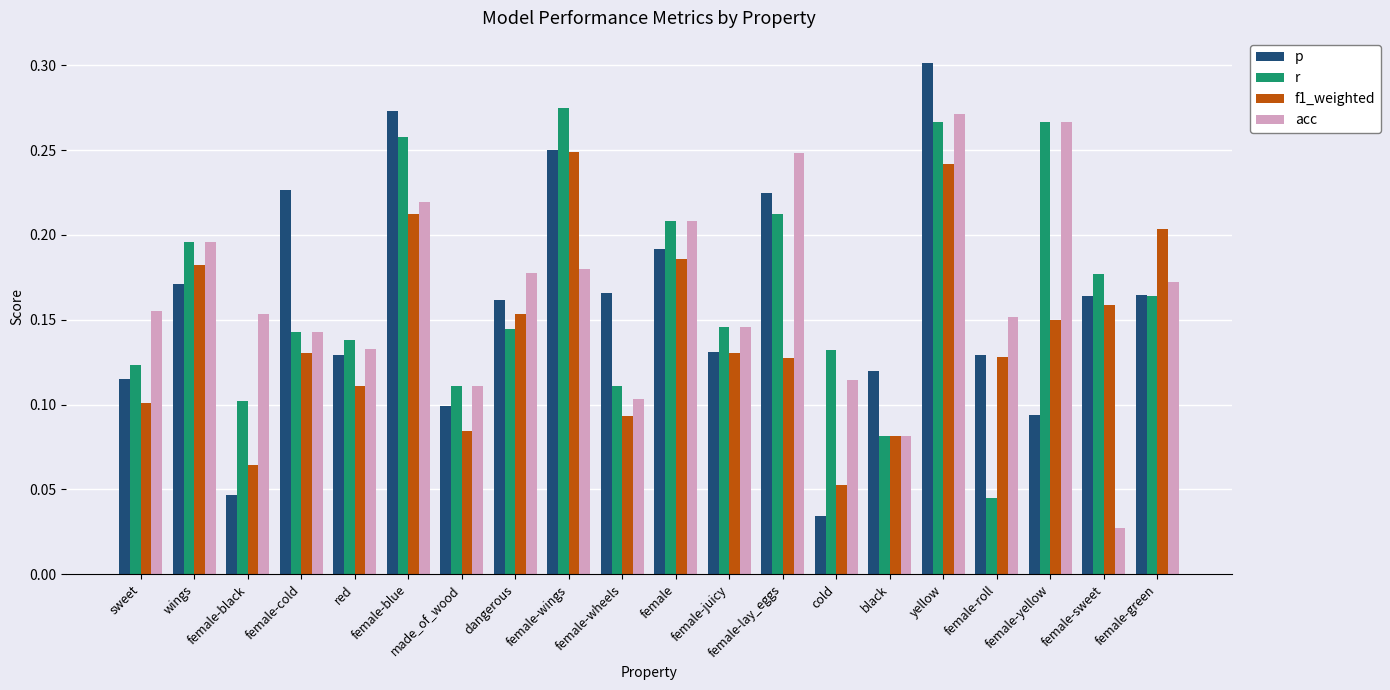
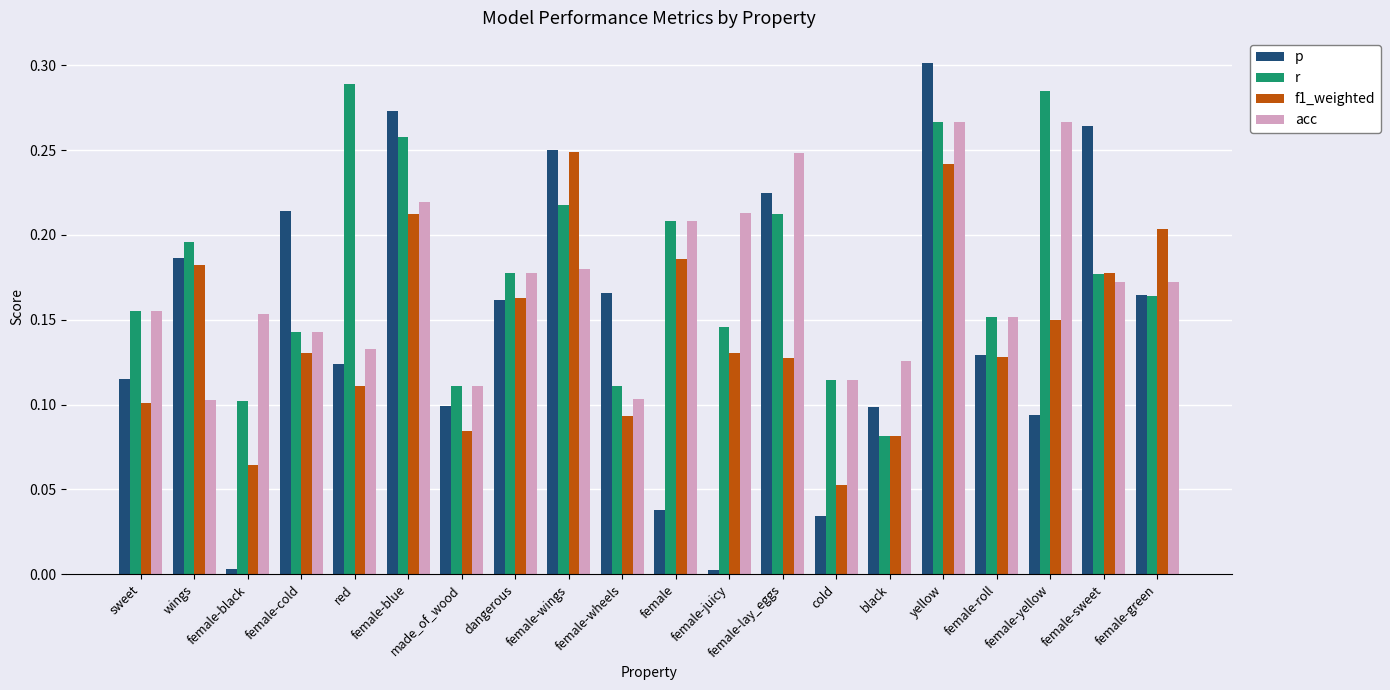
  {
    "p": {
      "sweet": 0.115,
-     "wings": 0.171,
-     "female-black": 0.047,
-     "female-cold": 0.227,
-     "red": 0.129,
+     "wings": 0.186,
+     "female-black": 0.003,
+     "female-cold": 0.214,
+     "red": 0.124,
      "female-blue": 0.273,
      "made_of_wood": 0.099,
      "dangerous": 0.161,
      "female-wings": 0.250,
      "female-wheels": 0.166,
-     "female": 0.192,
-     "female-juicy": 0.131,
+     "female": 0.038,
+     "female-juicy": 0.003,
      "female-lay_eggs": 0.225,
      "cold": 0.034,
-     "black": 0.120,
+     "black": 0.099,
      "yellow": 0.301,
      "female-roll": 0.129,
      "female-yellow": 0.094,
-     "female-sweet": 0.164,
+     "female-sweet": 0.264,
      "female-green": 0.165
    },
    "r": {
-     "sweet": 0.124,
+     "sweet": 0.155,
      "wings": 0.196,
      "female-black": 0.102,
      "female-cold": 0.143,
-     "red": 0.138,
+     "red": 0.289,
      "female-blue": 0.258,
      "made_of_wood": 0.111,
-     "dangerous": 0.145,
-     "female-wings": 0.275,
+     "dangerous": 0.178,
+     "female-wings": 0.218,
      "female-wheels": 0.111,
      "female": 0.208,
      "female-juicy": 0.145,
      "female-lay_eggs": 0.212,
-     "cold": 0.132,
+     "cold": 0.114,
      "black": 0.082,
      "yellow": 0.267,
-     "female-roll": 0.045,
-     "female-yellow": 0.267,
+     "female-roll": 0.152,
+     "female-yellow": 0.284,
      "female-sweet": 0.177,
      "female-green": 0.164
    },
    "f1_weighted": {
      "sweet": 0.101,
      "wings": 0.182,
      "female-black": 0.064,
      "female-cold": 0.130,
      "red": 0.111,
      "female-blue": 0.212,
      "made_of_wood": 0.085,
-     "dangerous": 0.153,
+     "dangerous": 0.163,
      "female-wings": 0.249,
      "female-wheels": 0.093,
      "female": 0.186,
      "female-juicy": 0.131,
      "female-lay_eggs": 0.127,
      "cold": 0.053,
      "black": 0.082,
      "yellow": 0.242,
      "female-roll": 0.128,
      "female-yellow": 0.150,
-     "female-sweet": 0.159,
+     "female-sweet": 0.177,
      "female-green": 0.204
    },
    "acc": {
      "sweet": 0.155,
-     "wings": 0.196,
+     "wings": 0.103,
      "female-black": 0.153,
      "female-cold": 0.143,
      "red": 0.133,
      "female-blue": 0.219,
      "made_of_wood": 0.111,
      "dangerous": 0.178,
      "female-wings": 0.180,
      "female-wheels": 0.103,
      "female": 0.208,
-     "female-juicy": 0.145,
+     "female-juicy": 0.213,
      "female-lay_eggs": 0.248,
      "cold": 0.114,
-     "black": 0.082,
-     "yellow": 0.271,
+     "black": 0.126,
+     "yellow": 0.267,
      "female-roll": 0.152,
      "female-yellow": 0.267,
-     "female-sweet": 0.027,
+     "female-sweet": 0.172,
      "female-green": 0.172
    }
  }
